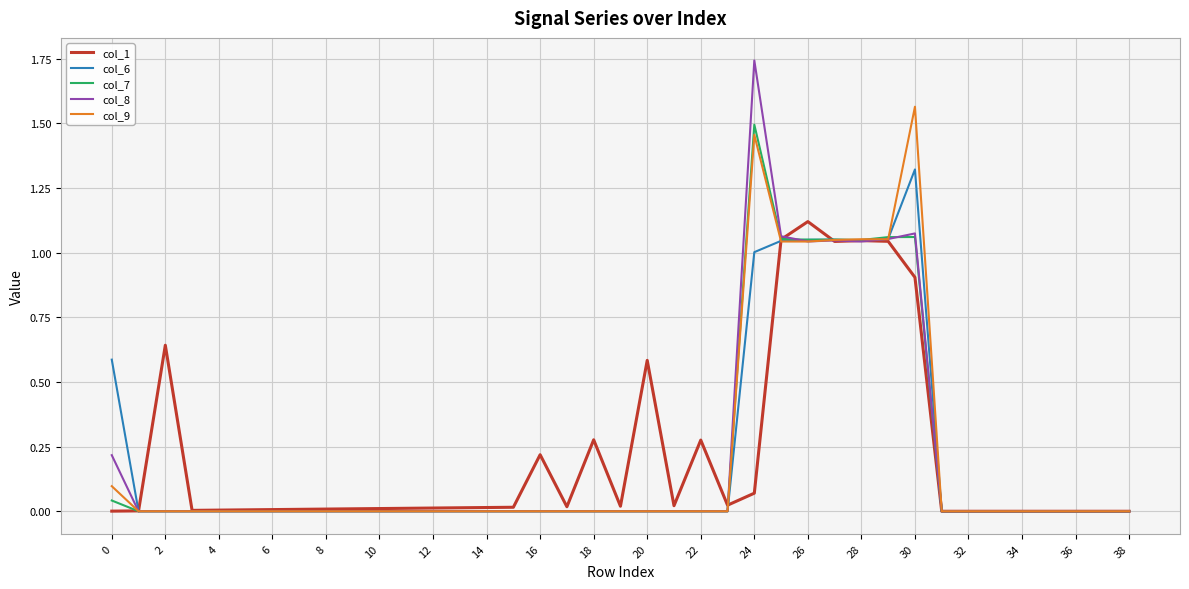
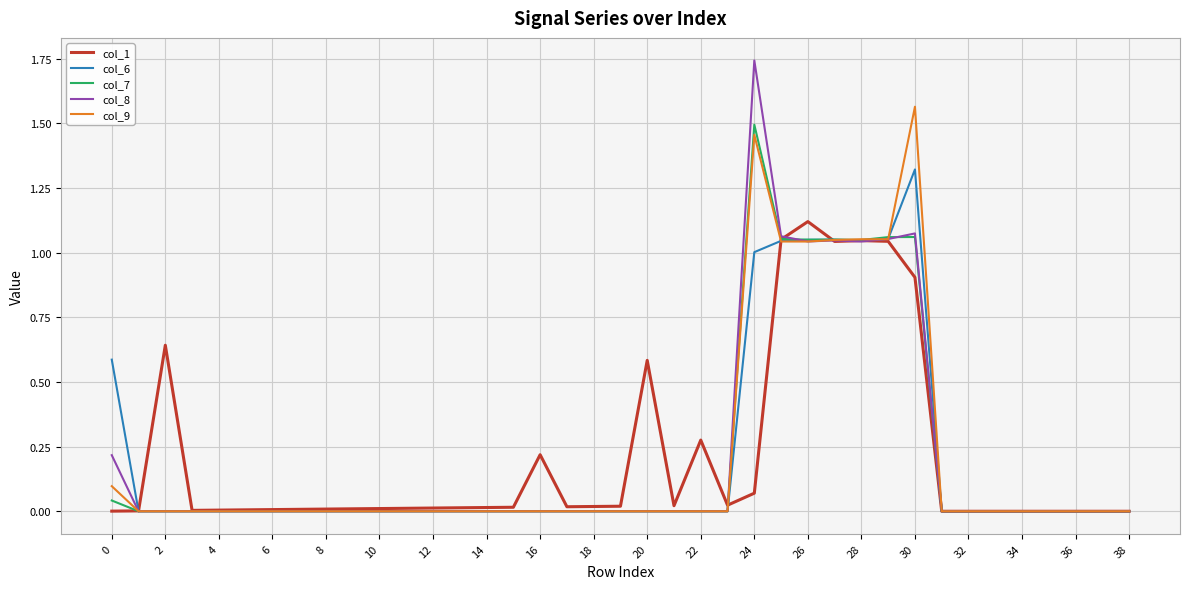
  {
    "col_1": {
      "0": 0.00,
      "2": 0.64,
      "10": 0.01,
      "12": 0.01,
      "14": 0.01,
      "16": 0.22,
-     "18": 0.28,
+     "18": 0.02,
      "20": 0.58,
      "22": 0.28,
      "24": 0.07,
      "26": 1.12,
      "30": 0.90
    },
    "col_6": {
      "0": 0.59,
      "24": 1.00,
      "30": 1.32
    },
    "col_7": {
      "0": 0.04,
      "24": 1.49,
      "30": 1.06
    },
    "col_8": {
      "0": 0.22,
      "24": 1.74,
      "30": 1.07
    },
    "col_9": {
      "0": 0.10,
      "24": 1.46,
      "30": 1.56
    }
  }
